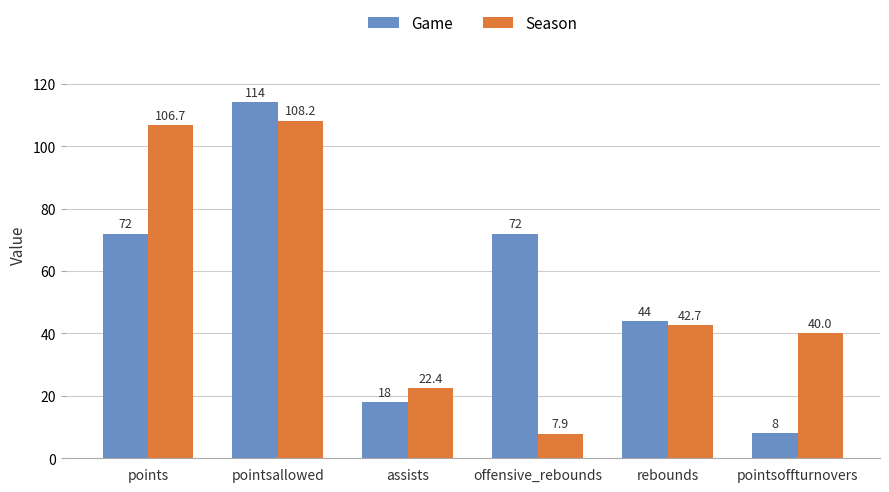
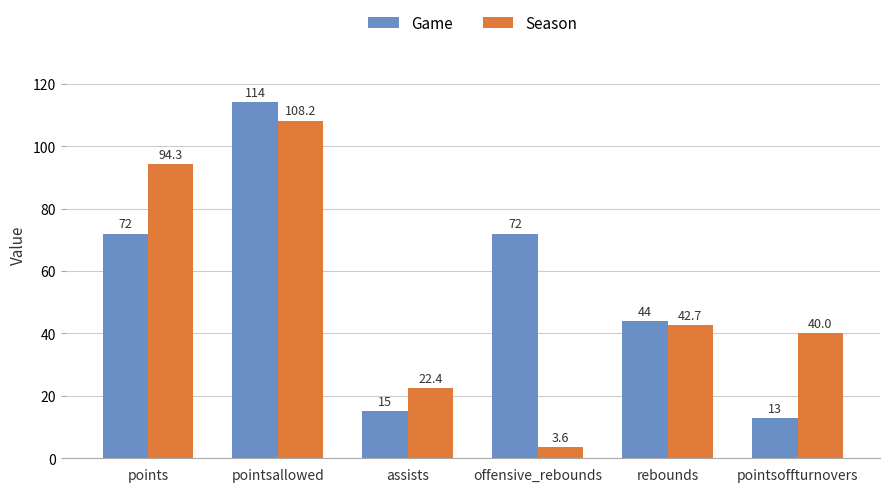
  {
    "Game": {
      "points": 72,
      "pointsallowed": 114,
-     "assists": 18,
+     "assists": 15,
      "offensive_rebounds": 72,
      "rebounds": 44,
-     "pointsoffturnovers": 8
+     "pointsoffturnovers": 13
    },
    "Season": {
-     "points": 106.7,
+     "points": 94.3,
      "pointsallowed": 108.2,
      "assists": 22.4,
-     "offensive_rebounds": 7.9,
+     "offensive_rebounds": 3.6,
      "rebounds": 42.7,
      "pointsoffturnovers": 40.0
    }
  }
